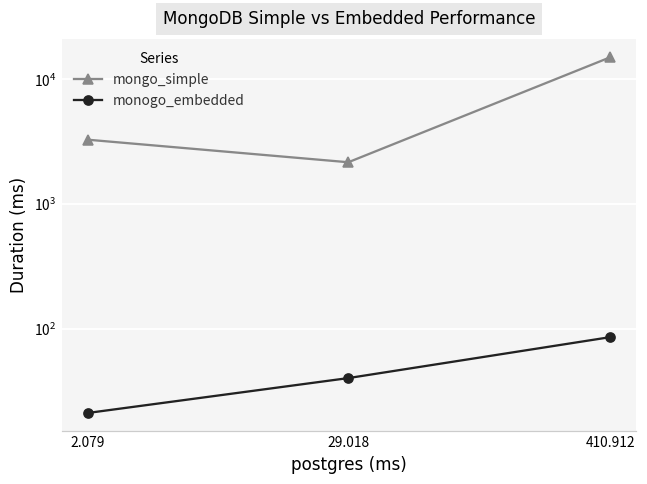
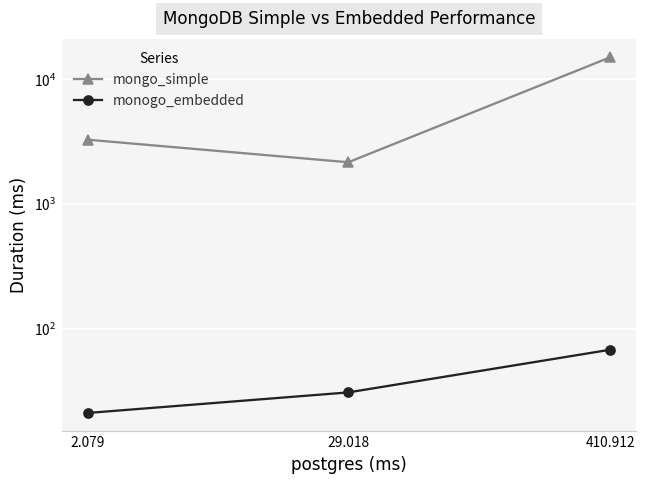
  {
    "mongo_simple": {
      "2.079": 3300,
      "29.018": 2200,
      "410.912": 15000
    },
    "monogo_embedded": {
      "2.079": 21,
-     "29.018": 40,
-     "410.912": 90
+     "29.018": 31,
+     "410.912": 70
    }
  }
